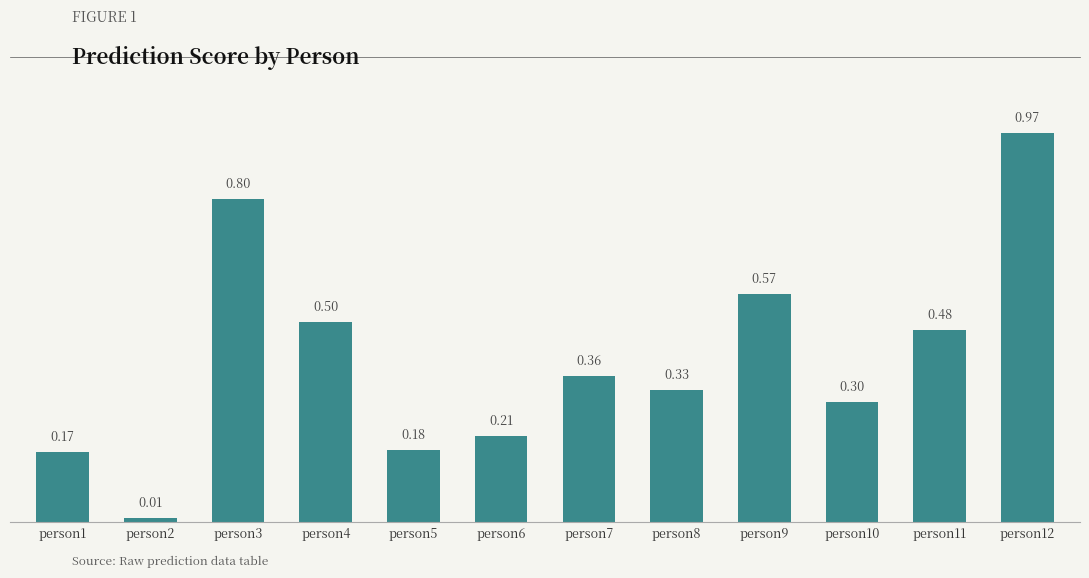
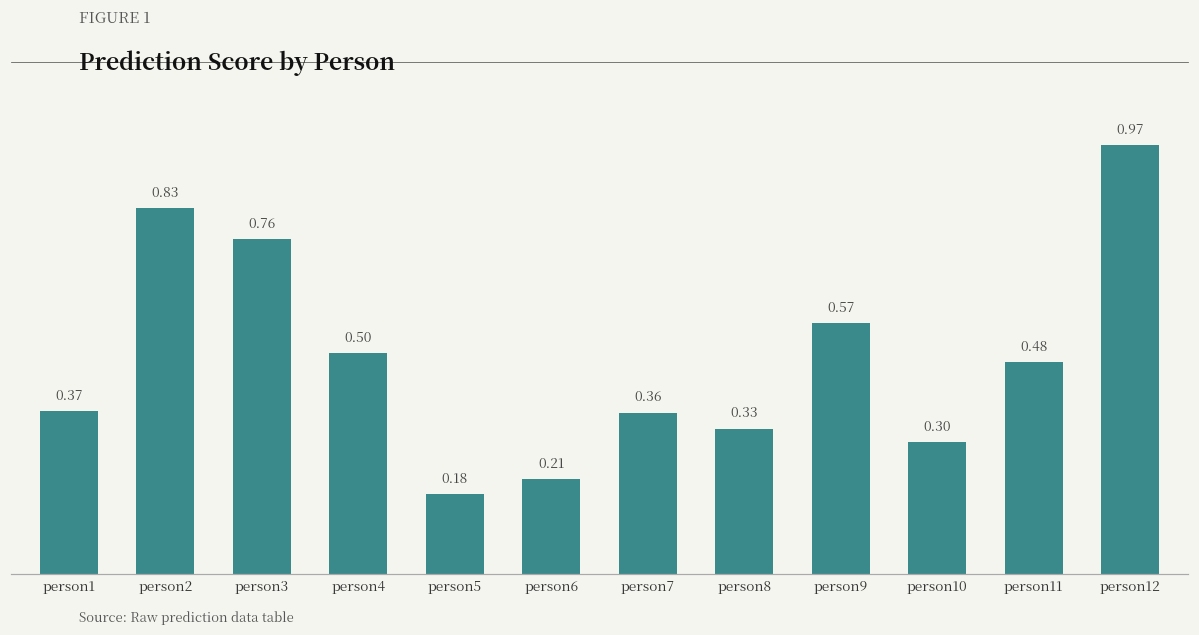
  {
-   "person1": 0.17,
-   "person2": 0.01,
-   "person3": 0.80,
+   "person1": 0.37,
+   "person2": 0.83,
+   "person3": 0.76,
    "person4": 0.50,
    "person5": 0.18,
    "person6": 0.21,
    "person7": 0.36,
    "person8": 0.33,
    "person9": 0.57,
    "person10": 0.30,
    "person11": 0.48,
    "person12": 0.97
  }
